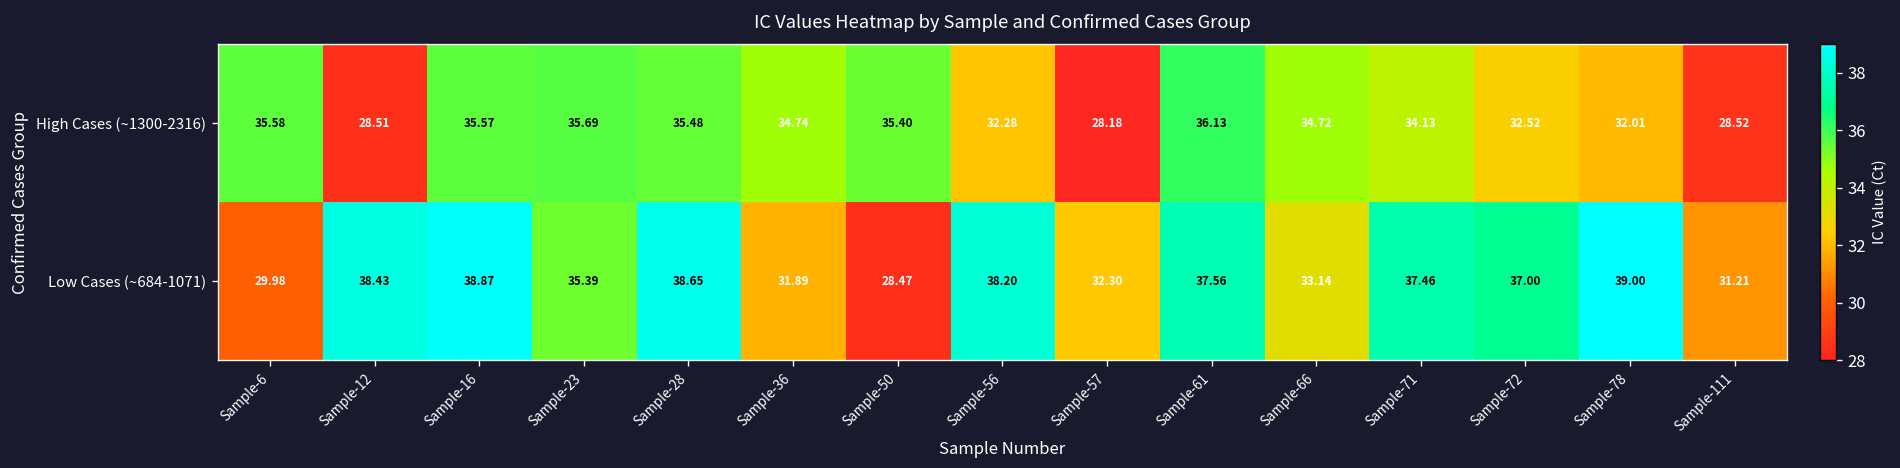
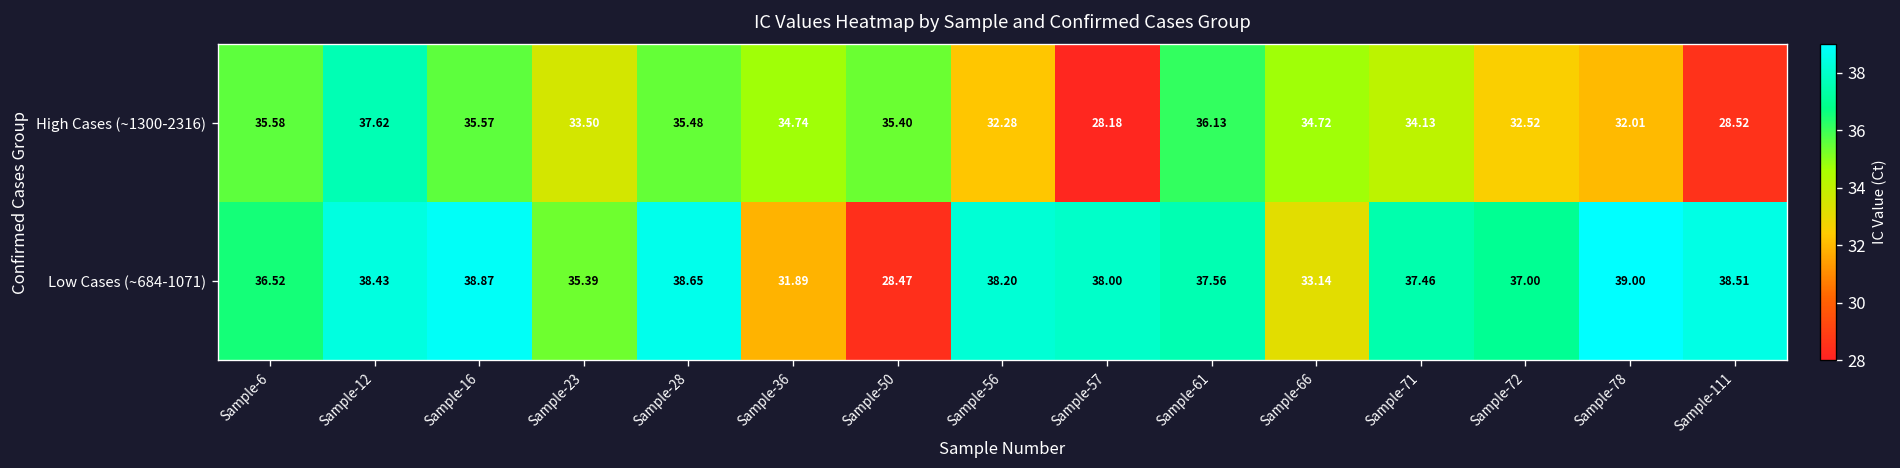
  {
    "High Cases (~1300-2316)": {
      "Sample-6": 35.58,
-     "Sample-12": 28.51,
+     "Sample-12": 37.62,
      "Sample-16": 35.57,
-     "Sample-23": 35.69,
+     "Sample-23": 33.50,
      "Sample-28": 35.48,
      "Sample-36": 34.74,
      "Sample-50": 35.40,
      "Sample-56": 32.28,
      "Sample-57": 28.18,
      "Sample-61": 36.13,
      "Sample-66": 34.72,
      "Sample-71": 34.13,
      "Sample-72": 32.52,
      "Sample-78": 32.01,
      "Sample-111": 28.52
    },
    "Low Cases (~684-1071)": {
-     "Sample-6": 29.98,
+     "Sample-6": 36.52,
      "Sample-12": 38.43,
      "Sample-16": 38.87,
      "Sample-23": 35.39,
      "Sample-28": 38.65,
      "Sample-36": 31.89,
      "Sample-50": 28.47,
      "Sample-56": 38.20,
-     "Sample-57": 32.30,
+     "Sample-57": 38.00,
      "Sample-61": 37.56,
      "Sample-66": 33.14,
      "Sample-71": 37.46,
      "Sample-72": 37.00,
      "Sample-78": 39.00,
-     "Sample-111": 31.21
+     "Sample-111": 38.51
    }
  }
